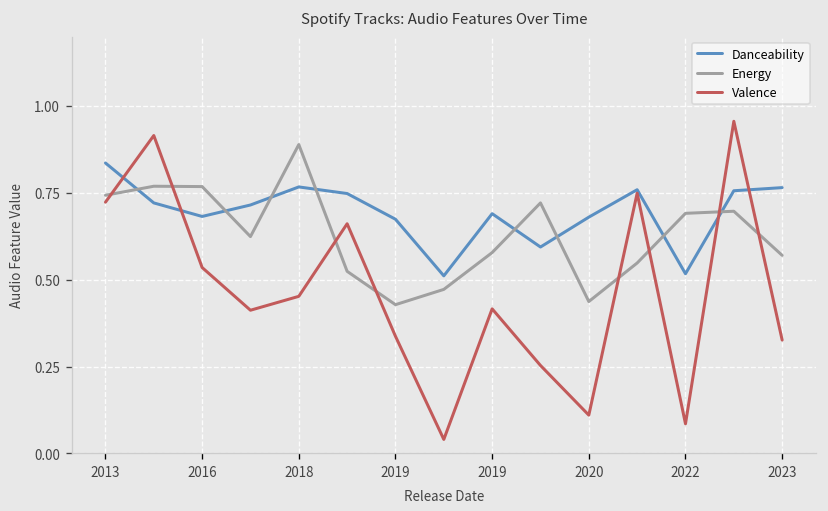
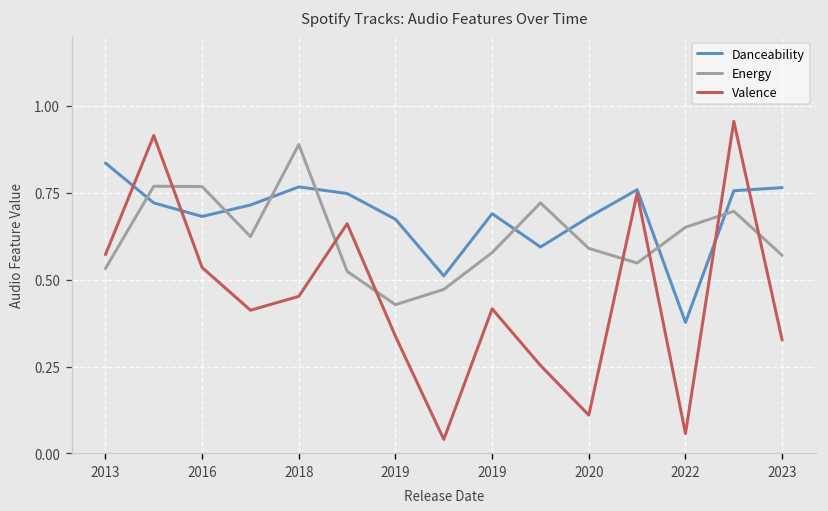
  {
    "Danceability": {
      "2013": 0.84,
      "2016": 0.68,
      "2018": 0.77,
      "2020": 0.68,
-     "2022": 0.52,
+     "2022": 0.38,
      "2023": 0.77
    },
    "Energy": {
-     "2013": 0.74,
+     "2013": 0.53,
      "2016": 0.77,
      "2018": 0.89,
-     "2020": 0.44,
-     "2022": 0.69,
+     "2020": 0.59,
+     "2022": 0.65,
      "2023": 0.57
    },
    "Valence": {
-     "2013": 0.72,
+     "2013": 0.57,
      "2016": 0.54,
      "2018": 0.45,
      "2020": 0.11,
-     "2022": 0.09,
+     "2022": 0.06,
      "2023": 0.33
    }
  }
